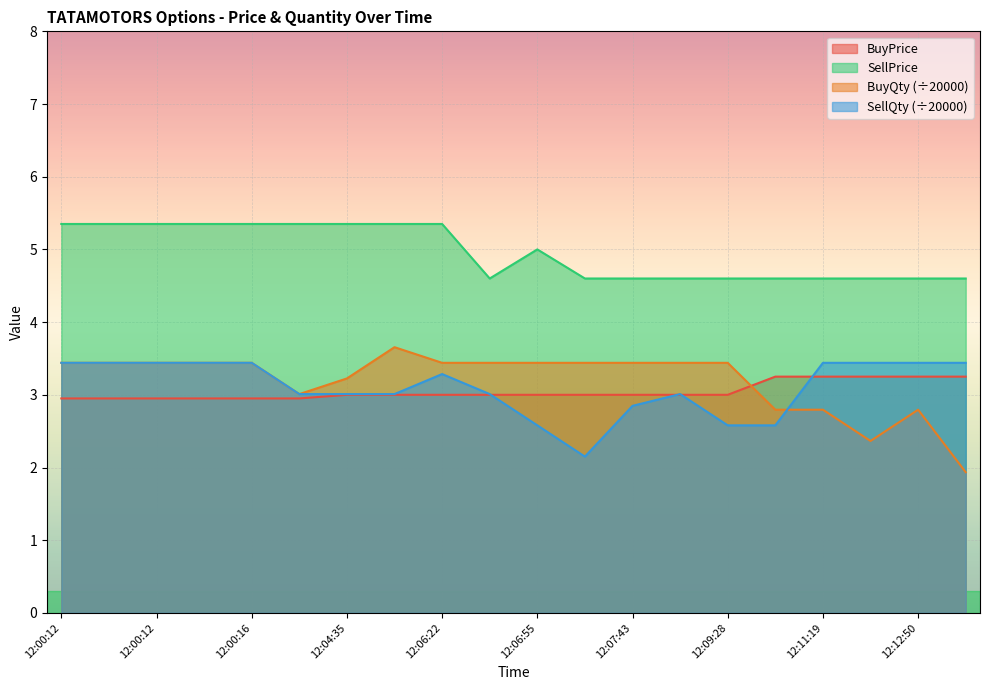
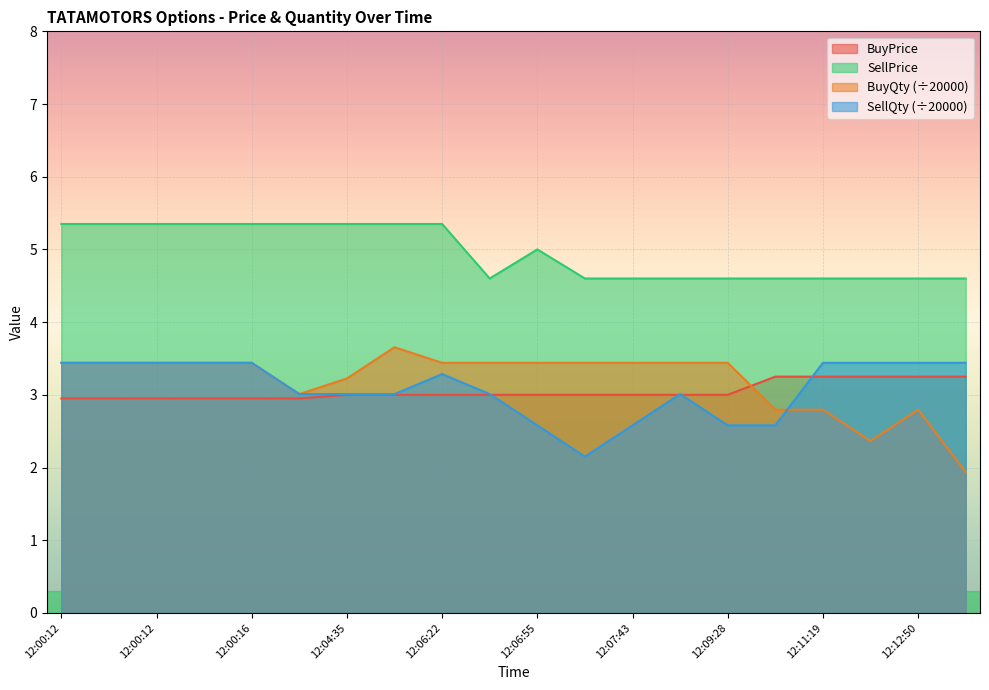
  {
    "SellPrice": {
      "12:00:16": 5.4,
      "12:04:35": 5.4,
      "12:06:22": 5.4,
      "12:06:55": 5.0,
      "12:07:43": 4.6,
      "12:09:28": 4.6,
      "12:11:19": 4.6,
      "12:12:50": 4.6
    },
    "SellQty (÷20000)": {
      "12:06:22": 3.3,
      "12:06:55": 2.6,
-     "12:07:43": 2.8,
+     "12:07:43": 2.6,
      "12:09:28": 2.6,
      "12:11:19": 3.4,
      "12:12:50": 3.4
    }
  }
